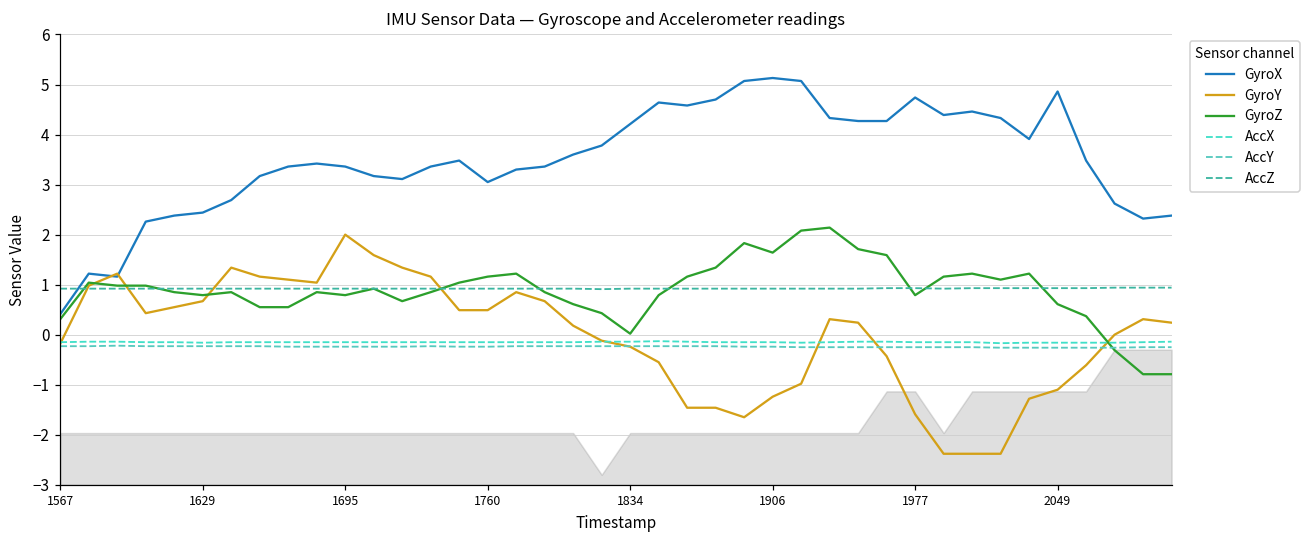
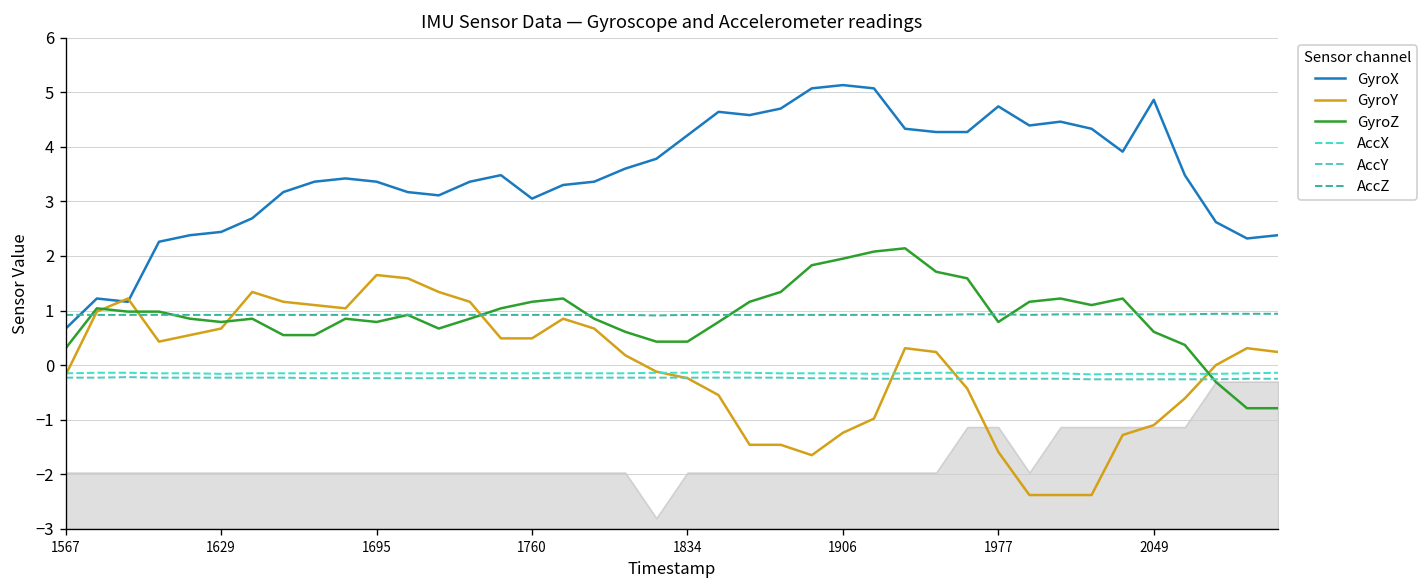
  {
    "GyroX": {
-     "1567": 0.4,
+     "1567": 0.7,
      "1629": 2.4,
      "1695": 3.4,
      "1760": 3.1,
      "1834": 4.2,
      "1906": 5.1,
      "1977": 4.7,
      "2049": 4.9
    },
    "GyroY": {
      "1629": 0.7,
-     "1695": 2.0,
+     "1695": 1.7,
      "1760": 0.5,
      "1906": -1.2,
      "1977": -1.6
    },
    "GyroZ": {
      "1567": 0.3,
      "1629": 0.8,
      "1695": 0.8,
      "1760": 1.2,
-     "1834": 0.0,
-     "1906": 1.6,
+     "1834": 0.4,
+     "1906": 2.0,
      "1977": 0.8,
      "2049": 0.6
    }
  }
